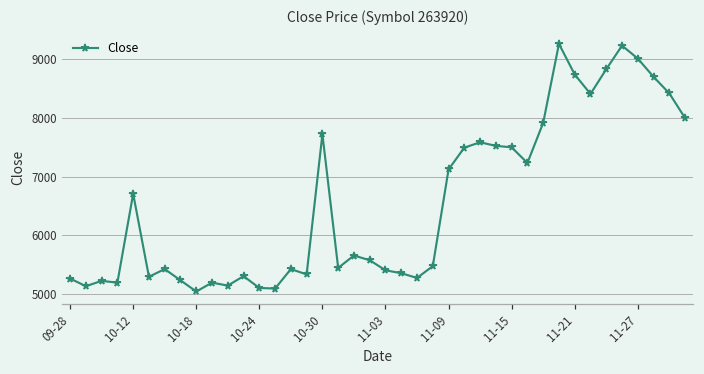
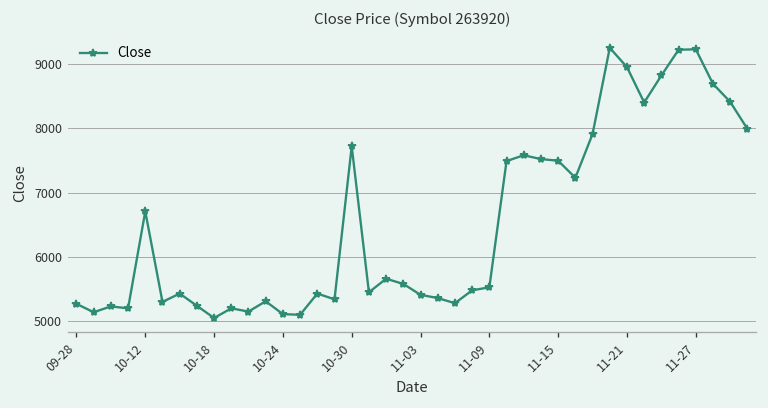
  {
    "09-28": 5300,
    "10-12": 6700,
    "10-18": 5100,
    "10-24": 5100,
    "10-30": 7700,
    "11-03": 5400,
-   "11-09": 7100,
+   "11-09": 5500,
    "11-15": 7500,
-   "11-21": 8700,
-   "11-27": 9000
+   "11-21": 9000,
+   "11-27": 9200
  }
